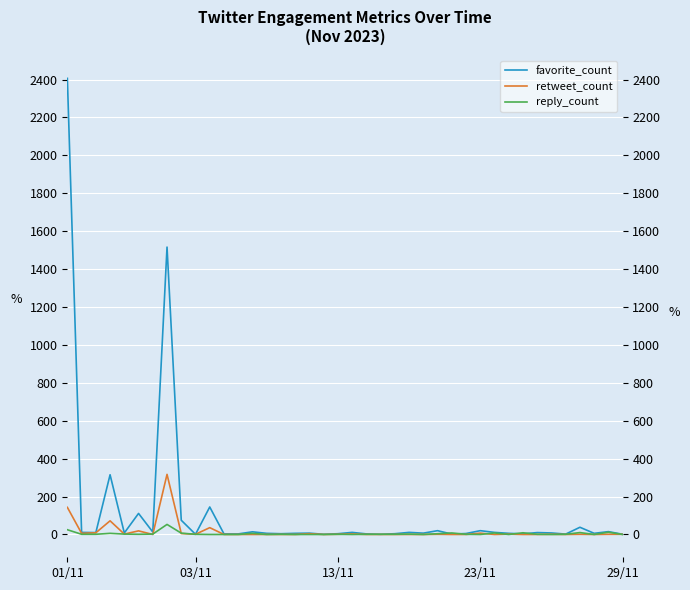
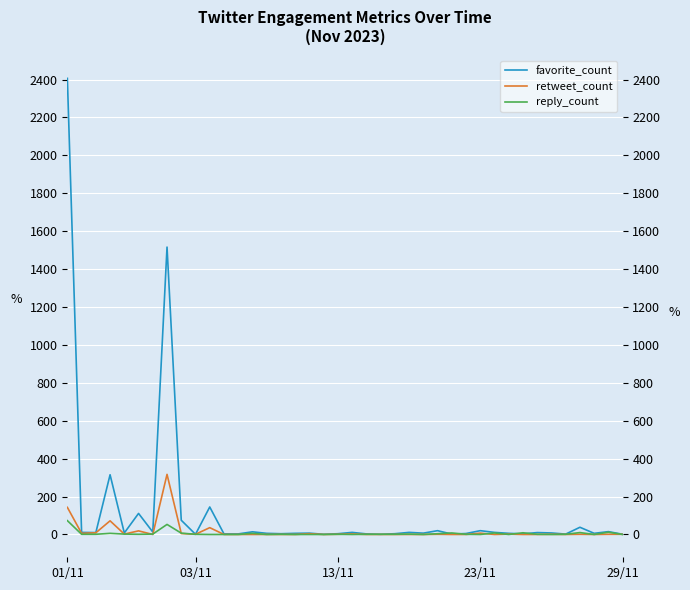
  {
    "favorite_count": {
      "01/11": 2410
    },
    "retweet_count": {
      "01/11": 140
    },
    "reply_count": {
-     "01/11": 30
+     "01/11": 70
    }
  }
